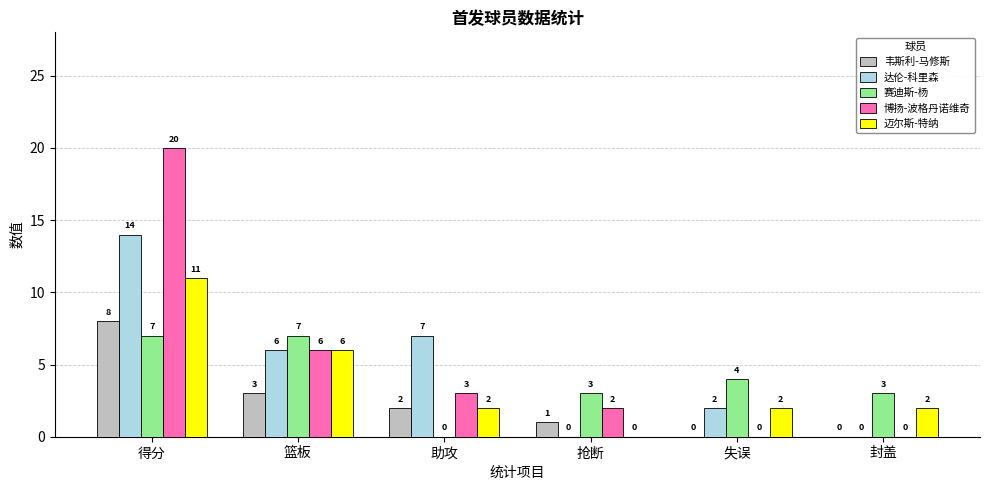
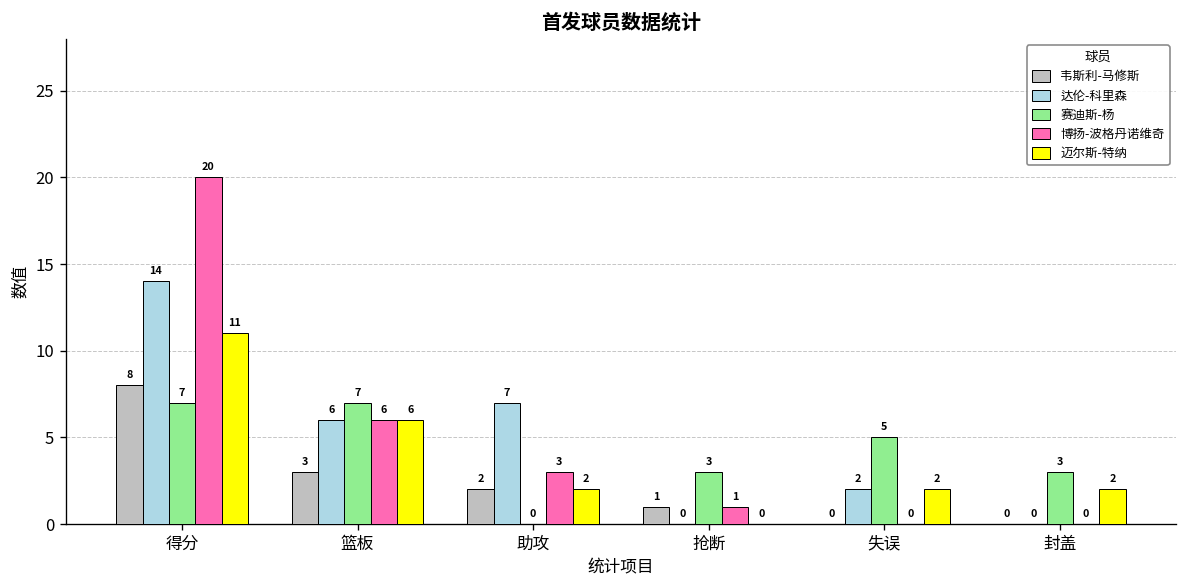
  {
    "赛迪斯-杨": {
      "得分": 7,
      "篮板": 7,
      "助攻": 0,
      "抢断": 3,
-     "失误": 4,
+     "失误": 5,
      "封盖": 3
    },
    "博扬-波格丹诺维奇": {
      "得分": 20,
      "篮板": 6,
      "助攻": 3,
-     "抢断": 2,
+     "抢断": 1,
      "失误": 0,
      "封盖": 0
    },
    "迈尔斯-特纳": {
      "得分": 11,
      "篮板": 6,
      "助攻": 2,
      "抢断": 0,
      "失误": 2,
      "封盖": 2
    }
  }
